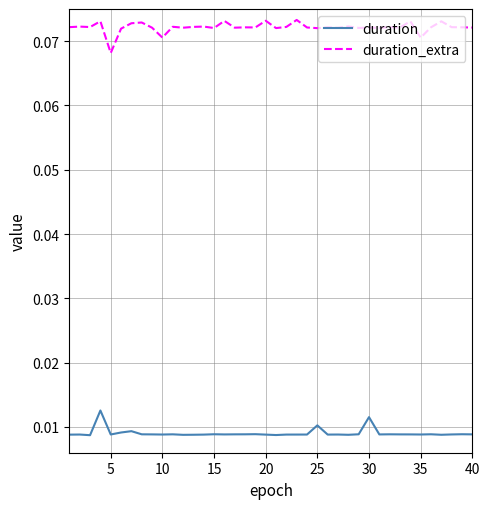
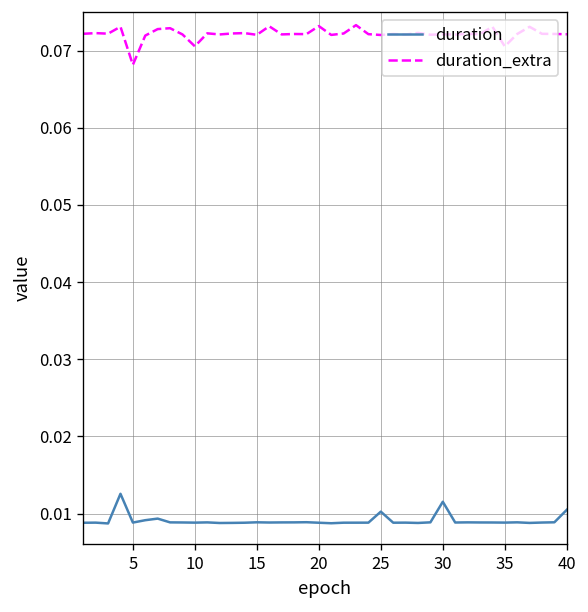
  {
    "duration": {
      "5": 0.009,
      "10": 0.009,
      "15": 0.009,
      "20": 0.009,
      "25": 0.010,
      "30": 0.012,
      "35": 0.009,
-     "40": 0.009
+     "40": 0.010
    },
    "duration_extra": {
      "5": 0.068,
      "10": 0.071,
      "15": 0.072,
      "20": 0.073,
      "25": 0.072,
      "40": 0.072
    }
  }
